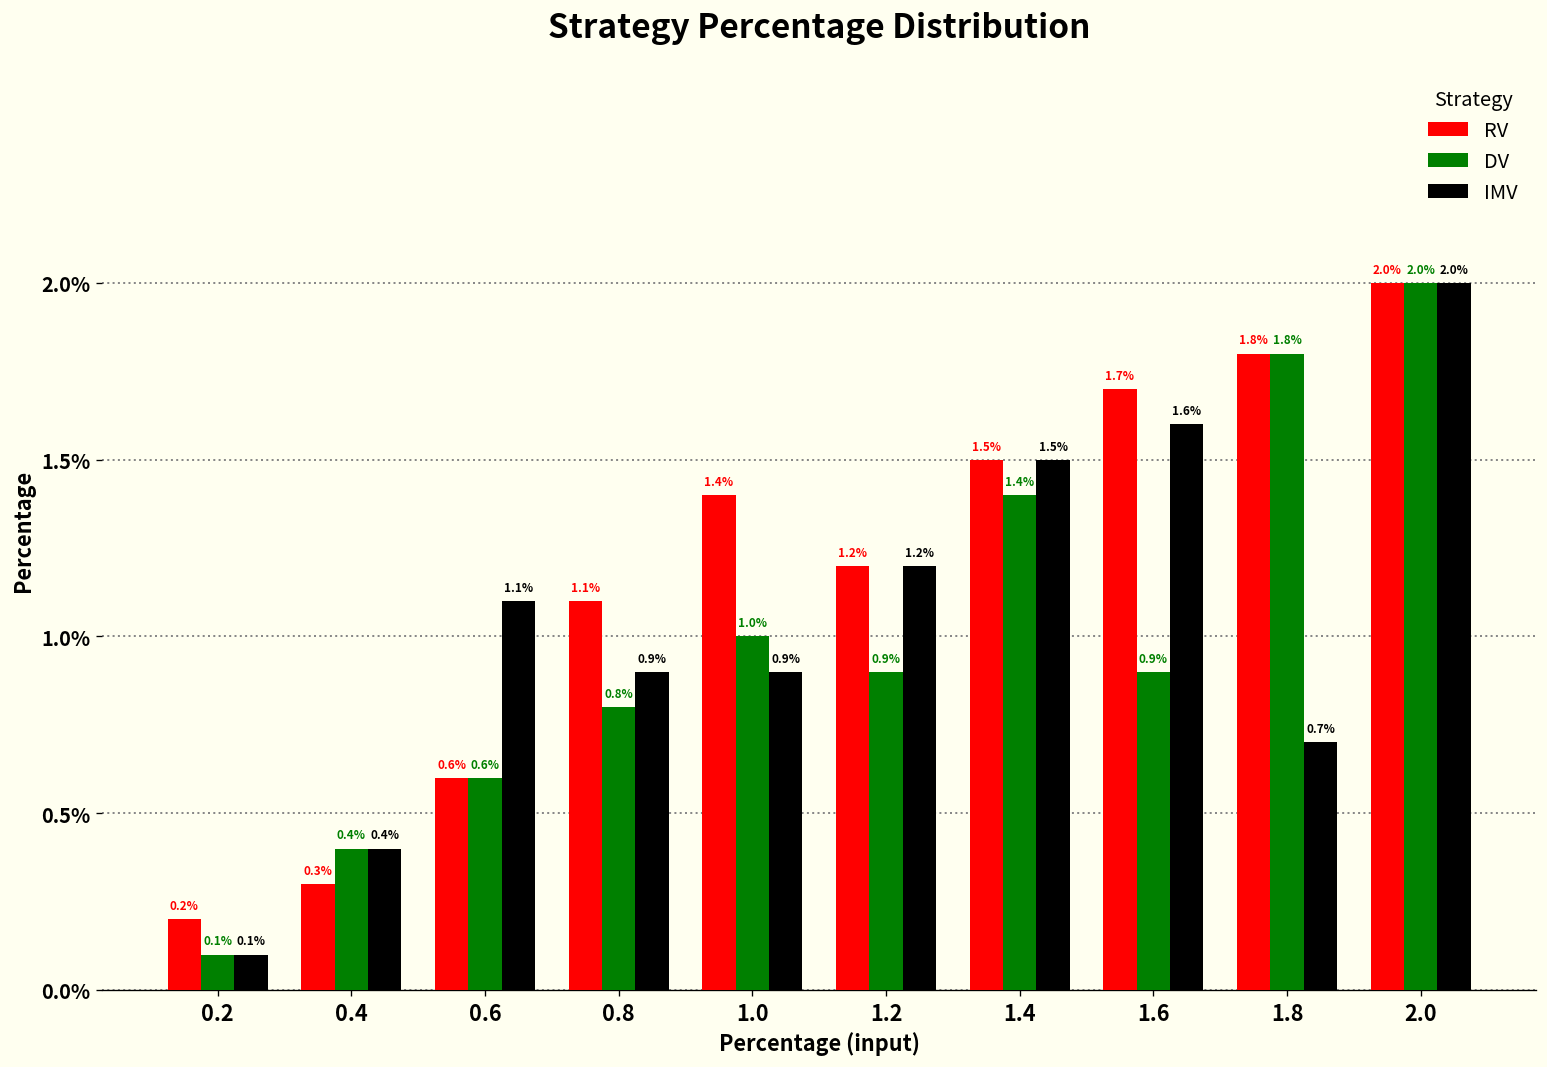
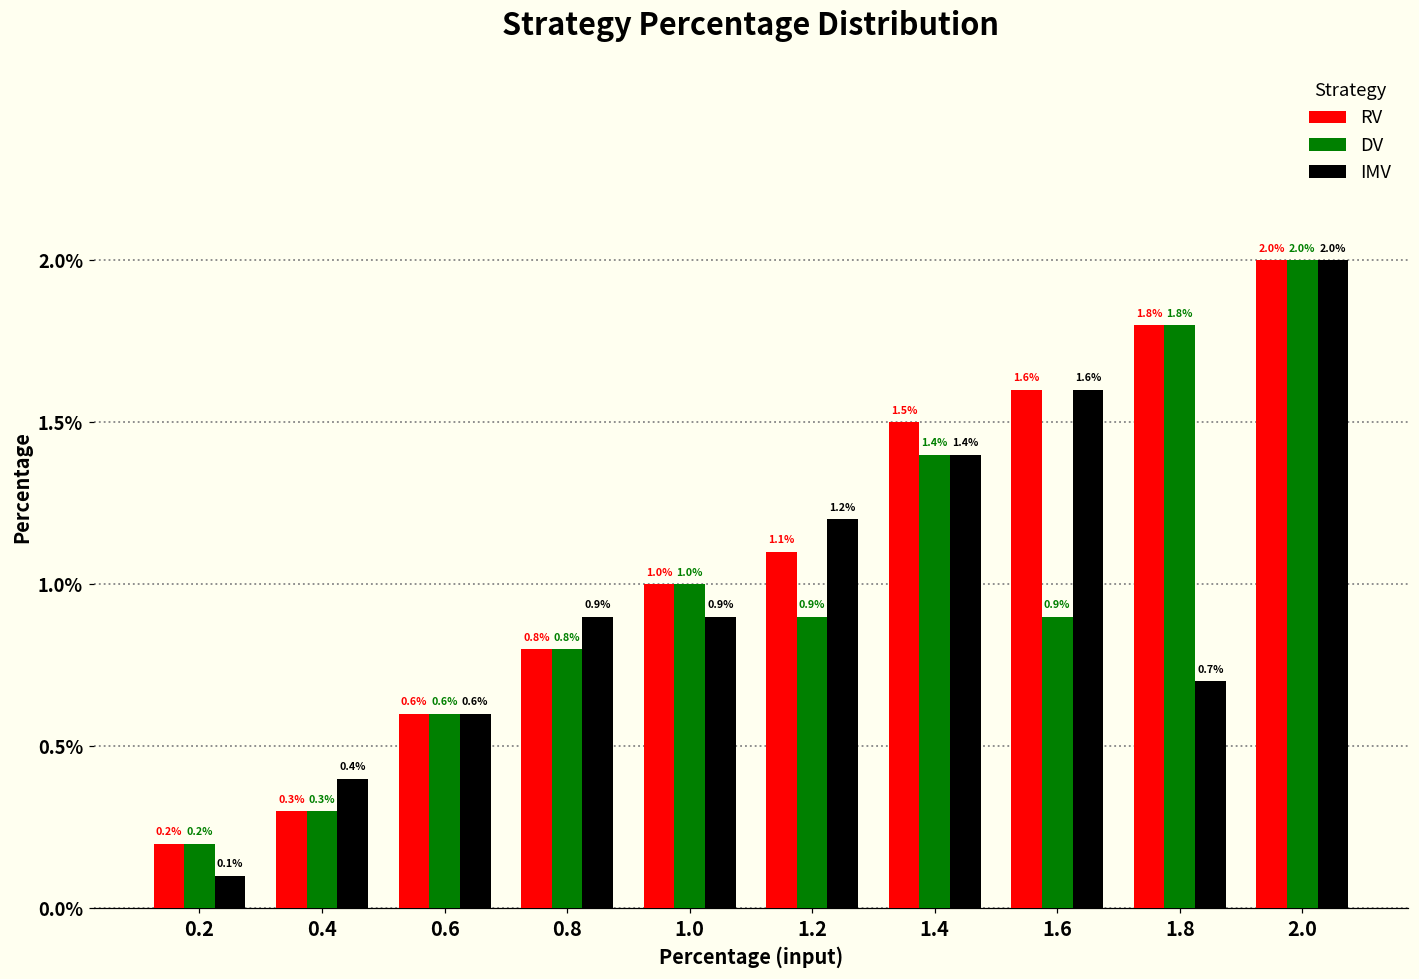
  {
    "RV": {
      "0.2": "0.2%",
      "0.4": "0.3%",
      "0.6": "0.6%",
-     "0.8": "1.1%",
-     "1.0": "1.4%",
-     "1.2": "1.2%",
+     "0.8": "0.8%",
+     "1.0": "1.0%",
+     "1.2": "1.1%",
      "1.4": "1.5%",
-     "1.6": "1.7%",
+     "1.6": "1.6%",
      "1.8": "1.8%",
      "2.0": "2.0%"
    },
    "DV": {
-     "0.2": "0.1%",
-     "0.4": "0.4%",
+     "0.2": "0.2%",
+     "0.4": "0.3%",
      "0.6": "0.6%",
      "0.8": "0.8%",
      "1.0": "1.0%",
      "1.2": "0.9%",
      "1.4": "1.4%",
      "1.6": "0.9%",
      "1.8": "1.8%",
      "2.0": "2.0%"
    },
    "IMV": {
      "0.2": "0.1%",
      "0.4": "0.4%",
-     "0.6": "1.1%",
+     "0.6": "0.6%",
      "0.8": "0.9%",
      "1.0": "0.9%",
      "1.2": "1.2%",
-     "1.4": "1.5%",
+     "1.4": "1.4%",
      "1.6": "1.6%",
      "1.8": "0.7%",
      "2.0": "2.0%"
    }
  }
